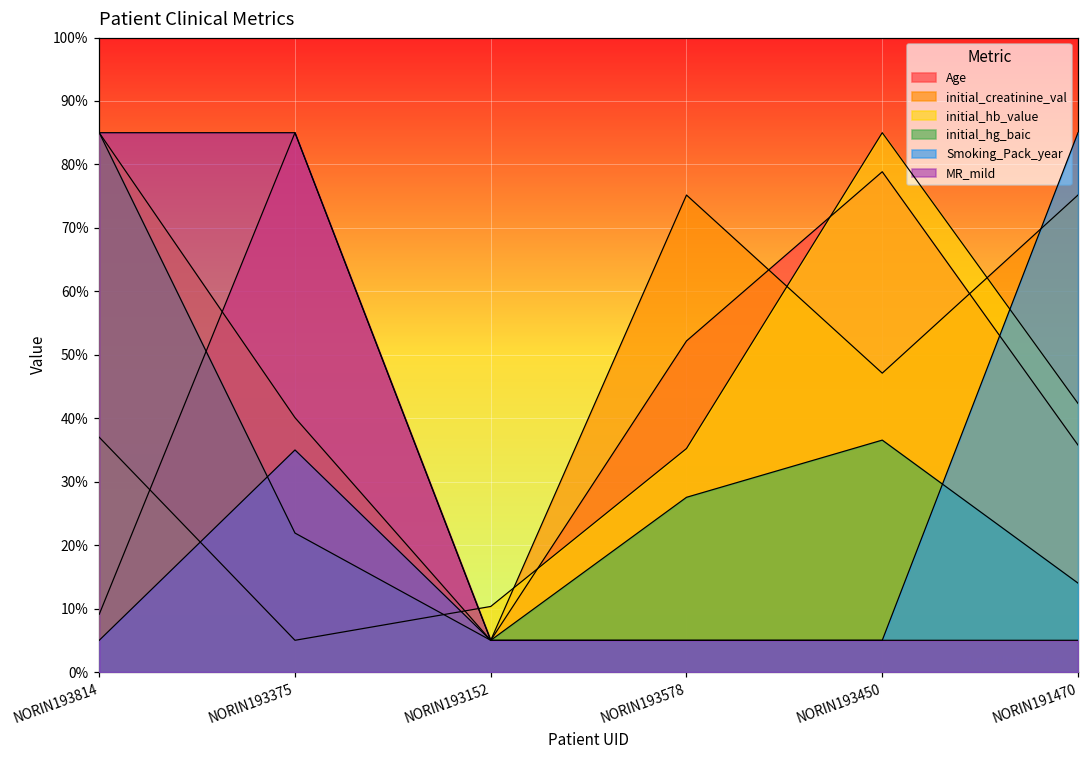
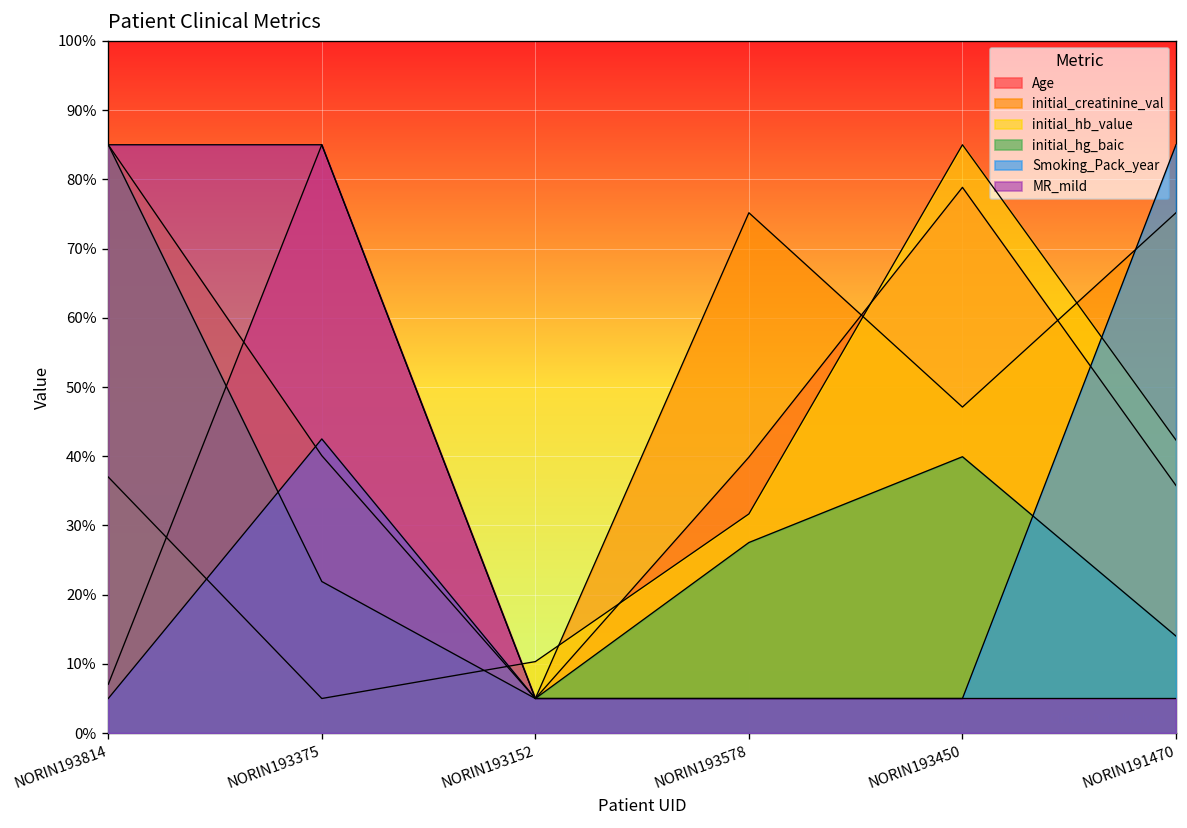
  {
    "Age": {
-     "NORIN193814": "9%",
-     "NORIN193578": "52%",
+     "NORIN193814": "7%",
+     "NORIN193578": "40%",
      "NORIN193450": "79%",
      "NORIN191470": "36%"
    },
    "initial_creatinine_val": {
      "NORIN193375": "40%",
      "NORIN193578": "75%",
      "NORIN193450": "47%",
      "NORIN191470": "75%"
    },
    "initial_hb_value": {
      "NORIN193814": "37%",
      "NORIN193375": "5%",
      "NORIN193152": "10%",
-     "NORIN193578": "35%",
+     "NORIN193578": "32%",
      "NORIN193450": "85%",
      "NORIN191470": "42%"
    },
    "initial_hg_baic": {
      "NORIN193375": "22%",
      "NORIN193578": "28%",
-     "NORIN193450": "37%",
+     "NORIN193450": "40%",
      "NORIN191470": "14%"
    },
    "Smoking_Pack_year": {
      "NORIN193814": "5%",
-     "NORIN193375": "35%",
+     "NORIN193375": "43%",
      "NORIN191470": "85%"
    },
    "MR_mild": {
      "NORIN191470": "5%"
    }
  }
